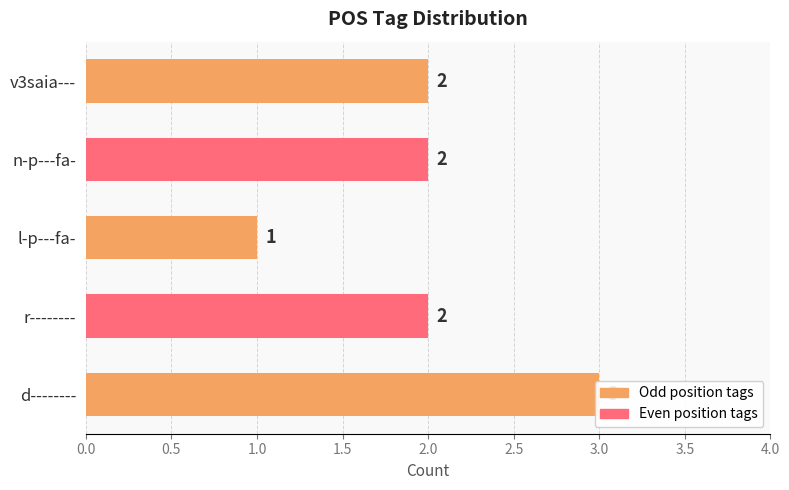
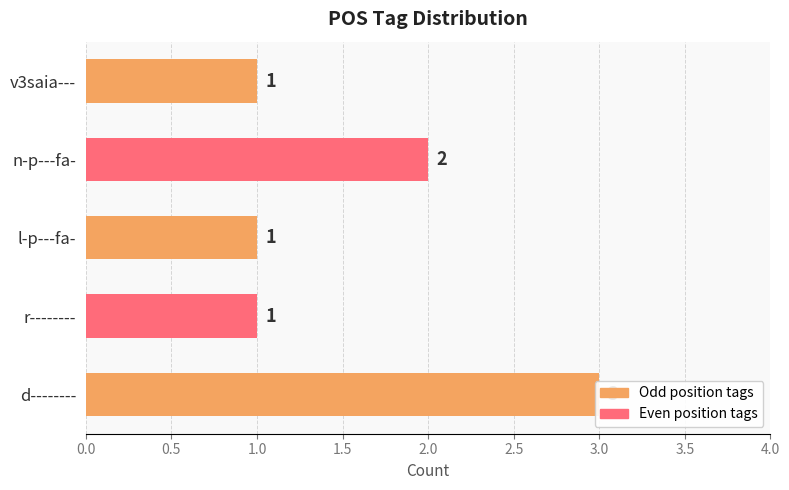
  {
-   "v3saia---": 2,
+   "v3saia---": 1,
    "n-p---fa-": 2,
    "l-p---fa-": 1,
-   "r--------": 2
+   "r--------": 1
  }
